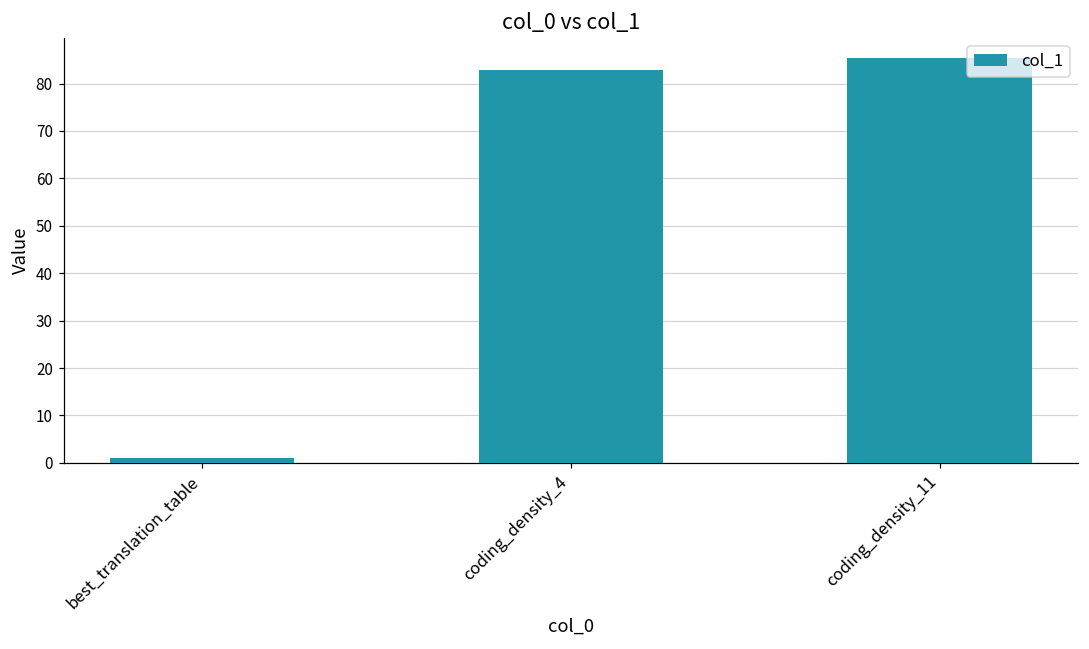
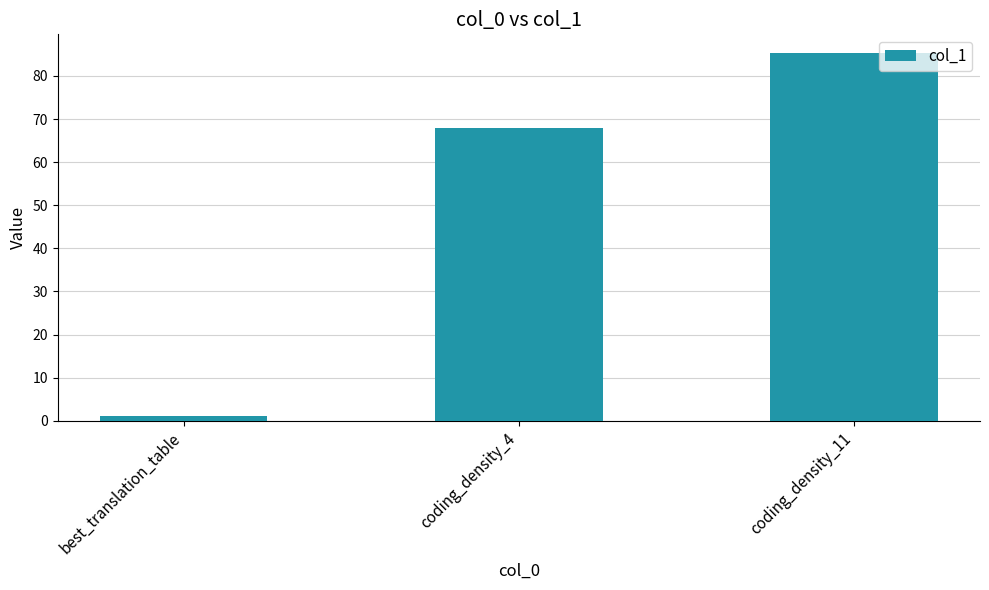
  {
    "best_translation_table": 1,
-   "coding_density_4": 83,
+   "coding_density_4": 68,
    "coding_density_11": 85
  }
